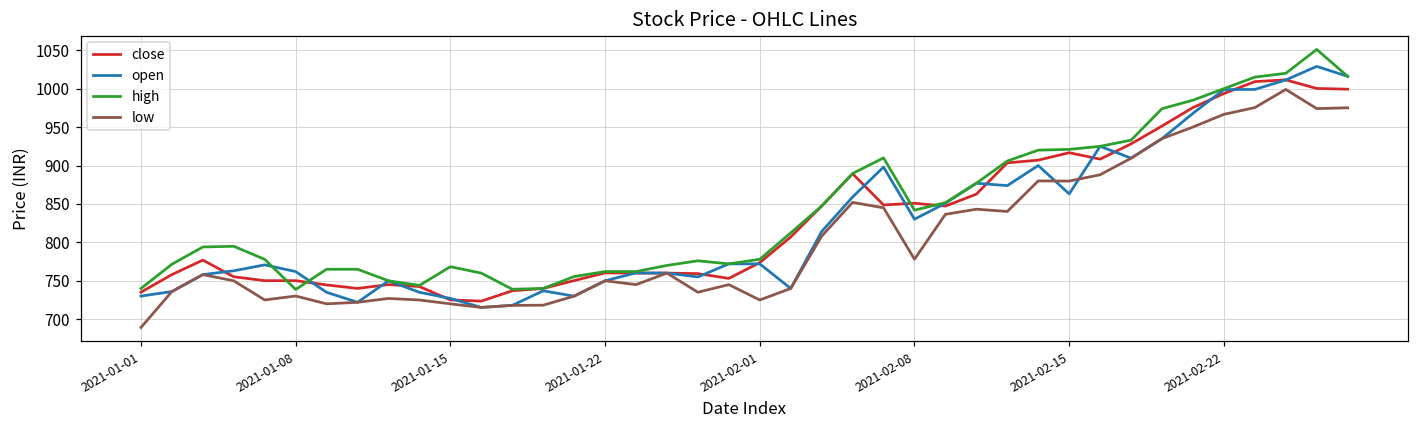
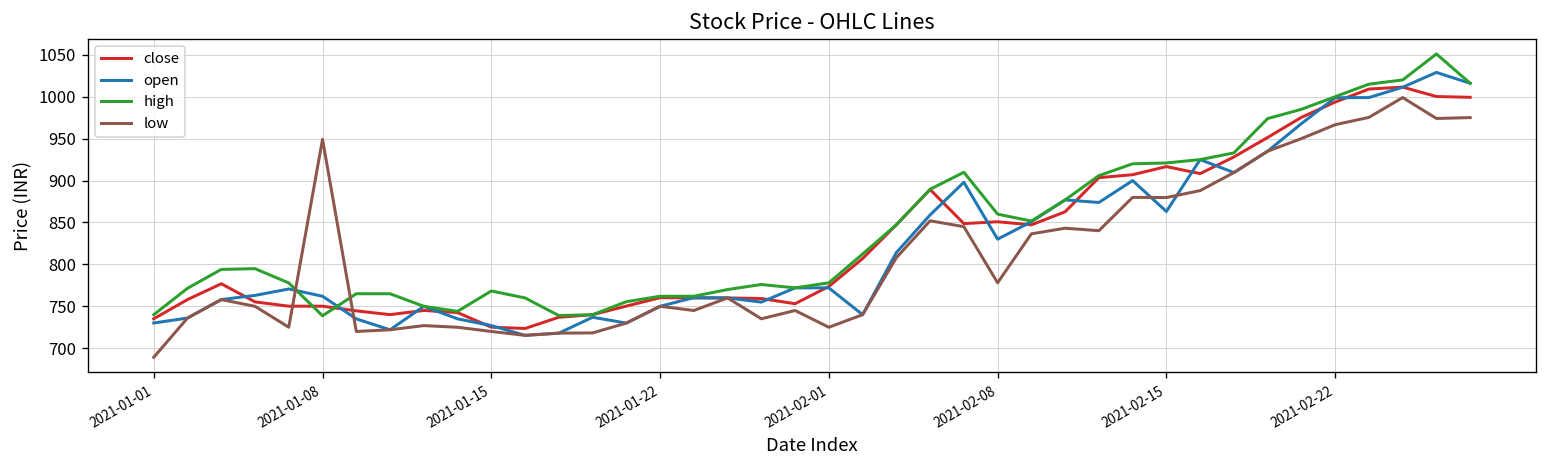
  {
    "close": {
      "2021-01-01": 740,
      "2021-01-08": 750,
      "2021-02-08": 850,
      "2021-02-15": 920,
      "2021-02-22": 990
    },
    "open": {
      "2021-01-01": 730,
      "2021-01-08": 760,
      "2021-02-08": 830,
      "2021-02-15": 860
    },
    "high": {
      "2021-01-01": 740,
      "2021-01-08": 740,
      "2021-01-15": 770,
      "2021-02-01": 780,
-     "2021-02-08": 840,
+     "2021-02-08": 860,
      "2021-02-15": 920
    },
    "low": {
      "2021-01-01": 690,
-     "2021-01-08": 730,
+     "2021-01-08": 950,
      "2021-01-15": 720,
      "2021-02-01": 730,
      "2021-02-08": 780,
      "2021-02-15": 880,
      "2021-02-22": 970
    }
  }
